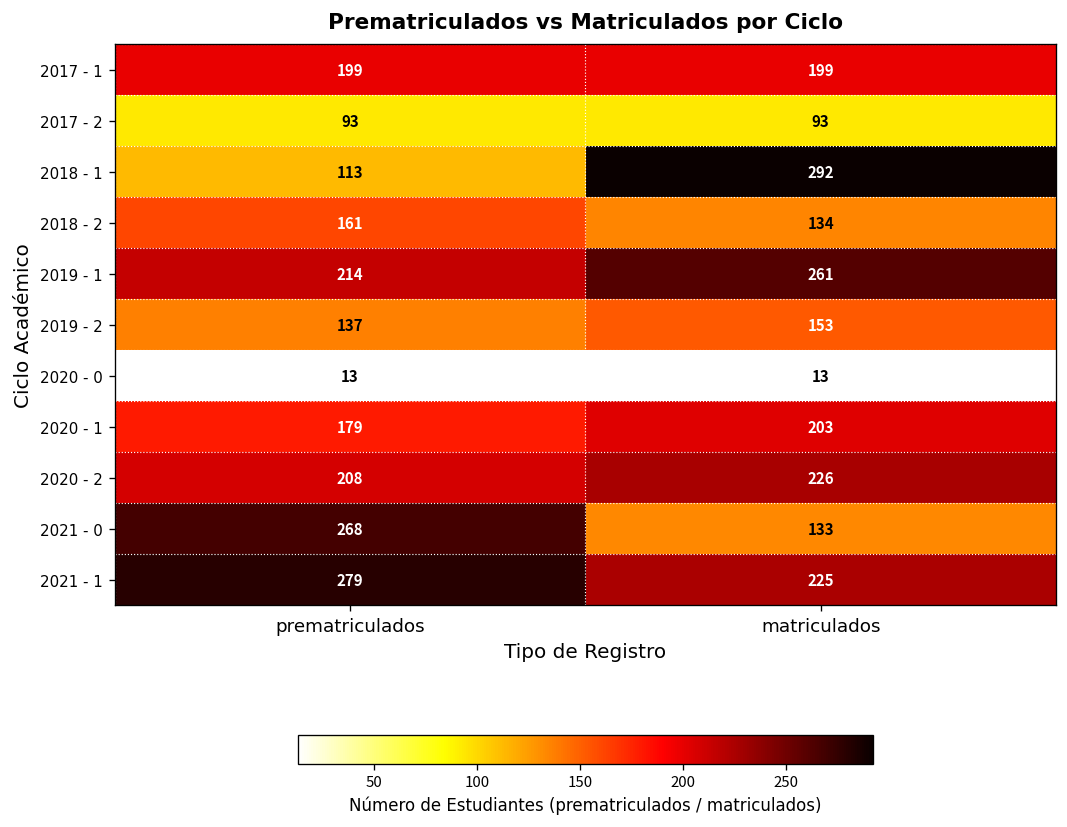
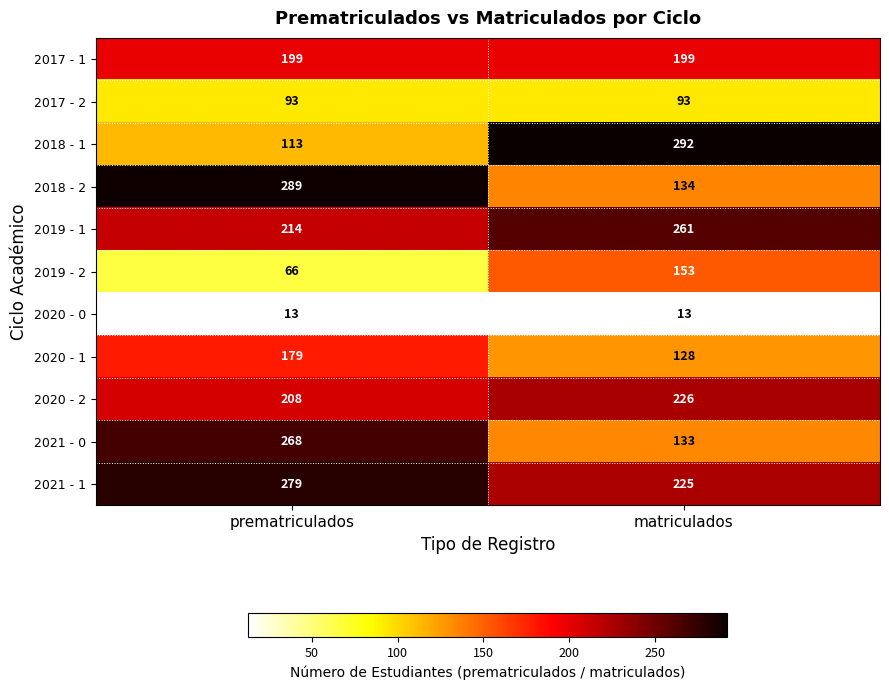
  {
    "2017 - 1": {
      "prematriculados": 199,
      "matriculados": 199
    },
    "2017 - 2": {
      "prematriculados": 93,
      "matriculados": 93
    },
    "2018 - 1": {
      "prematriculados": 113,
      "matriculados": 292
    },
    "2018 - 2": {
-     "prematriculados": 161,
+     "prematriculados": 289,
      "matriculados": 134
    },
    "2019 - 1": {
      "prematriculados": 214,
      "matriculados": 261
    },
    "2019 - 2": {
-     "prematriculados": 137,
+     "prematriculados": 66,
      "matriculados": 153
    },
    "2020 - 0": {
      "prematriculados": 13,
      "matriculados": 13
    },
    "2020 - 1": {
      "prematriculados": 179,
-     "matriculados": 203
+     "matriculados": 128
    },
    "2020 - 2": {
      "prematriculados": 208,
      "matriculados": 226
    },
    "2021 - 0": {
      "prematriculados": 268,
      "matriculados": 133
    },
    "2021 - 1": {
      "prematriculados": 279,
      "matriculados": 225
    }
  }
